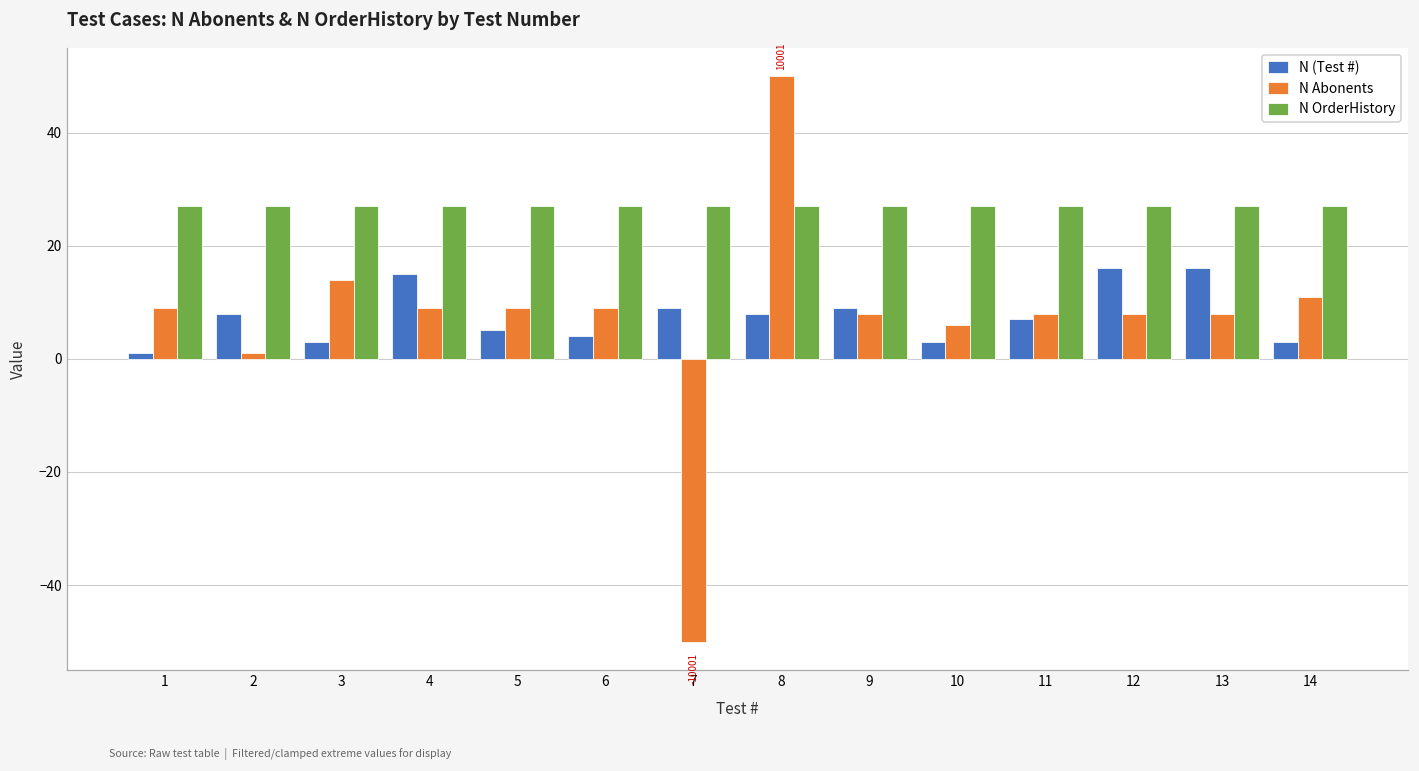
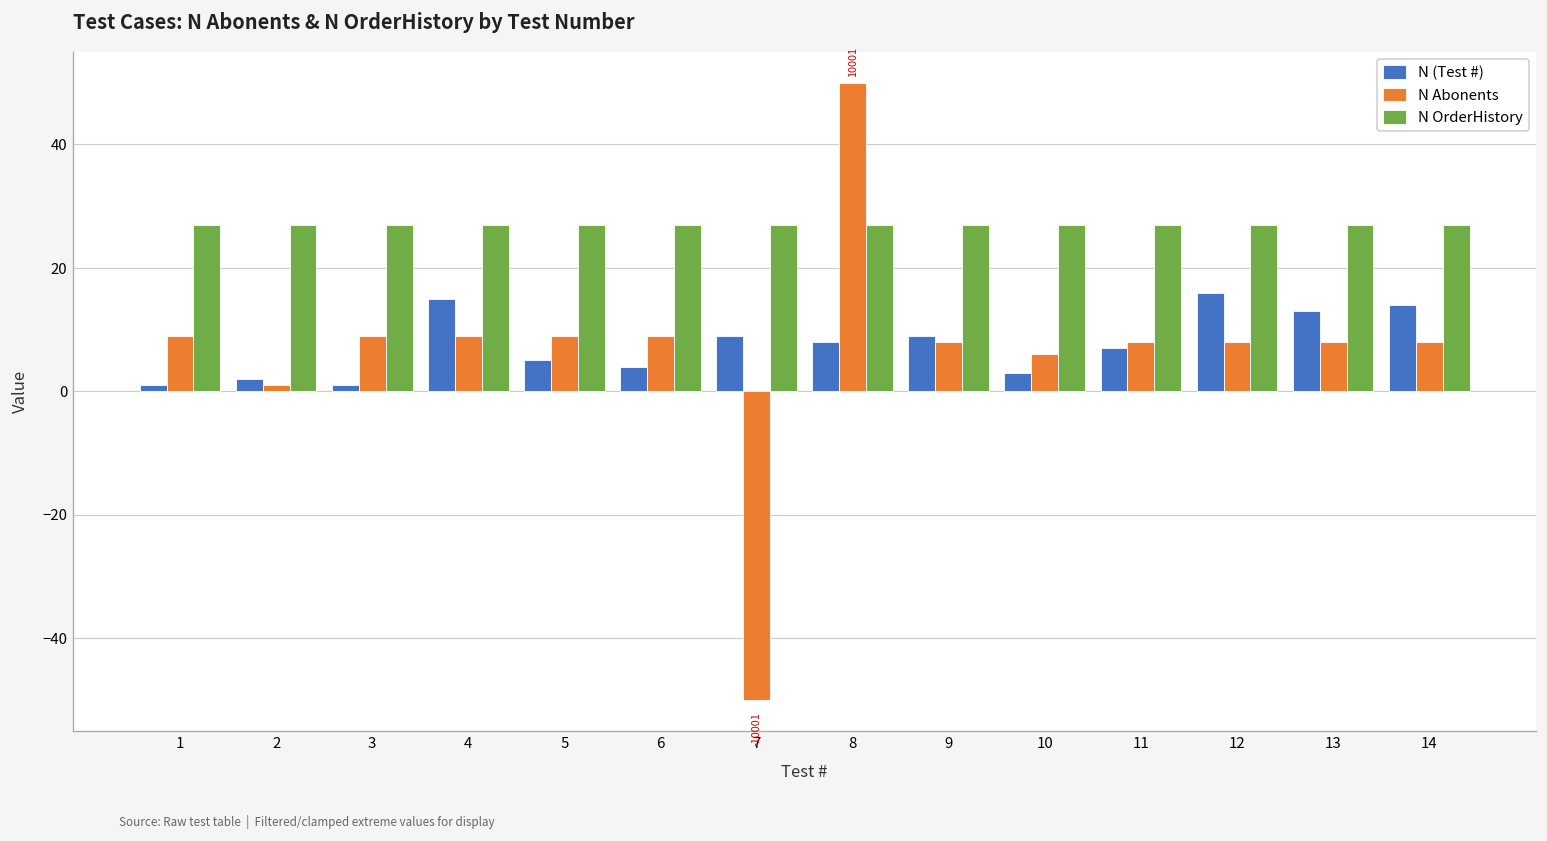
  {
    "N (Test #)": {
      "1": 1,
-     "2": 8,
-     "3": 3,
+     "2": 2,
+     "3": 1,
      "4": 15,
      "5": 5,
      "6": 4,
      "7": 9,
      "8": 8,
      "9": 9,
      "10": 3,
      "11": 7,
      "12": 16,
-     "13": 16,
-     "14": 3
+     "13": 13,
+     "14": 14
    },
    "N Abonents": {
      "1": 9,
      "2": 1,
-     "3": 14,
+     "3": 9,
      "4": 9,
      "5": 9,
      "6": 9,
      "9": 8,
      "10": 6,
      "11": 8,
      "12": 8,
      "13": 8,
-     "14": 11
+     "14": 8
    },
    "N OrderHistory": {
      "1": 27,
      "2": 27,
      "3": 27,
      "4": 27,
      "5": 27,
      "6": 27,
      "7": 27,
      "8": 27,
      "9": 27,
      "10": 27,
      "11": 27,
      "12": 27,
      "13": 27,
      "14": 27
    }
  }
